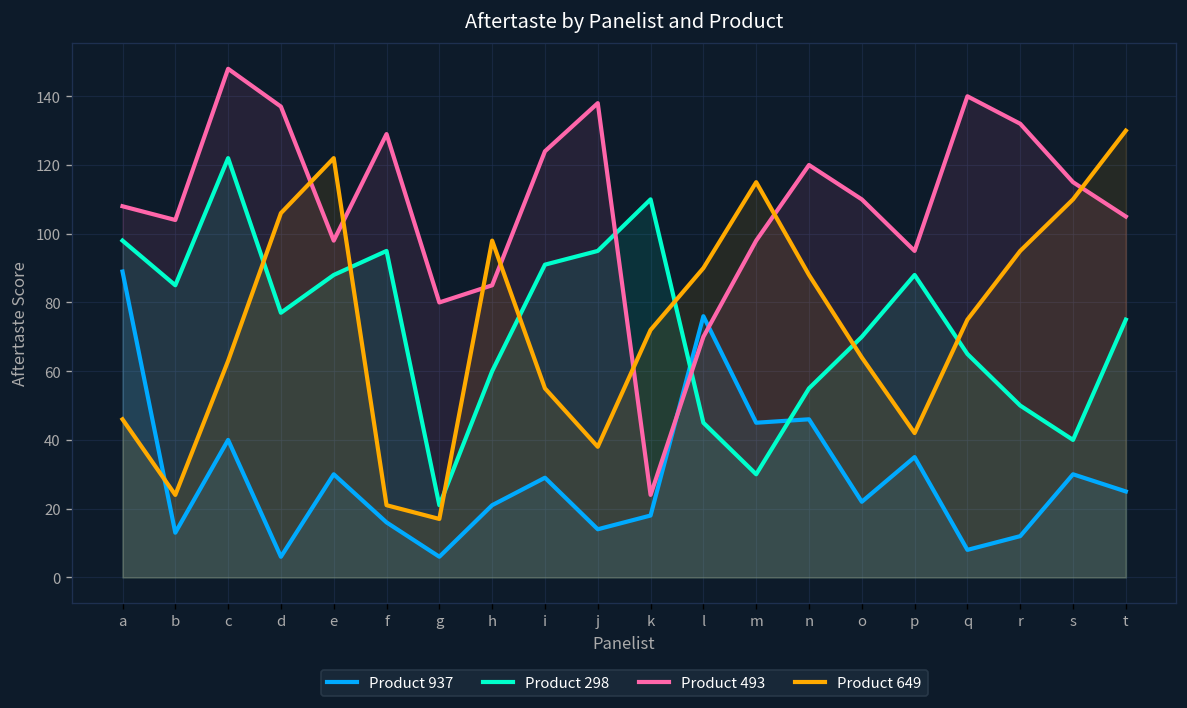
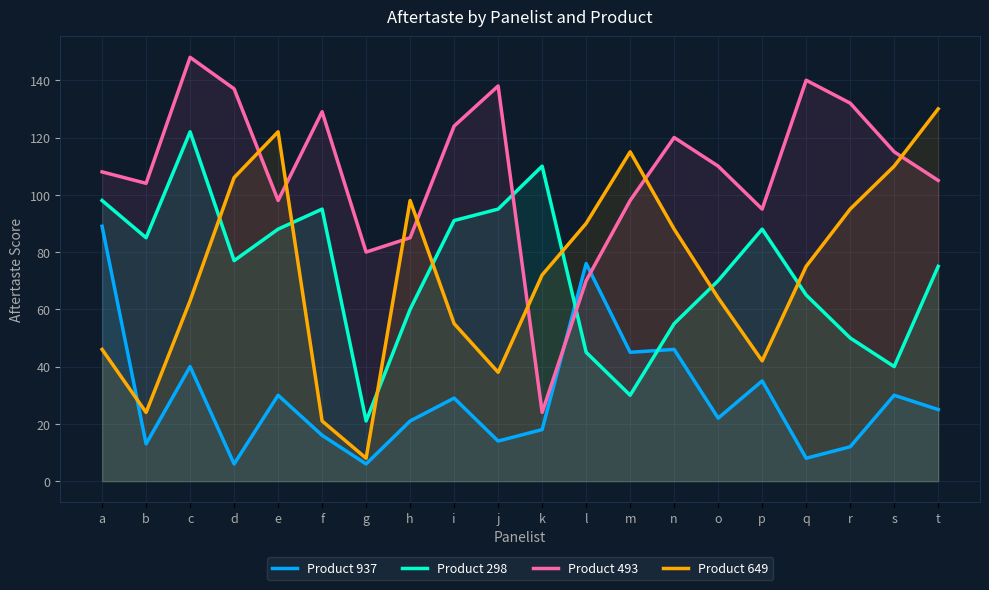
  {
    "Product 937": {
      "a": 89,
      "b": 13,
      "c": 40,
      "d": 6,
      "e": 30,
      "f": 16,
      "g": 6,
      "h": 21,
      "i": 29,
      "j": 14,
      "k": 18,
      "l": 76,
      "m": 45,
      "n": 46,
      "o": 22,
      "p": 35,
      "q": 8,
      "r": 12,
      "s": 30,
      "t": 25
    },
    "Product 298": {
      "a": 98,
      "b": 85,
      "c": 122,
      "d": 77,
      "e": 88,
      "f": 95,
      "g": 21,
      "h": 60,
      "i": 91,
      "j": 95,
      "k": 110,
      "l": 45,
      "m": 30,
      "n": 55,
      "o": 70,
      "p": 88,
      "q": 65,
      "r": 50,
      "s": 40,
      "t": 75
    },
    "Product 493": {
      "a": 108,
      "b": 104,
      "c": 148,
      "d": 137,
      "e": 98,
      "f": 129,
      "g": 80,
      "h": 85,
      "i": 124,
      "j": 138,
      "k": 24,
      "l": 70,
      "m": 98,
      "n": 120,
      "o": 110,
      "p": 95,
      "q": 140,
      "r": 132,
      "s": 115,
      "t": 105
    },
    "Product 649": {
      "a": 46,
      "b": 24,
      "c": 63,
      "d": 106,
      "e": 122,
      "f": 21,
-     "g": 17,
+     "g": 8,
      "h": 98,
      "i": 55,
      "j": 38,
      "k": 72,
      "l": 90,
      "m": 115,
      "n": 88,
      "o": 64,
      "p": 42,
      "q": 75,
      "r": 95,
      "s": 110,
      "t": 130
    }
  }
